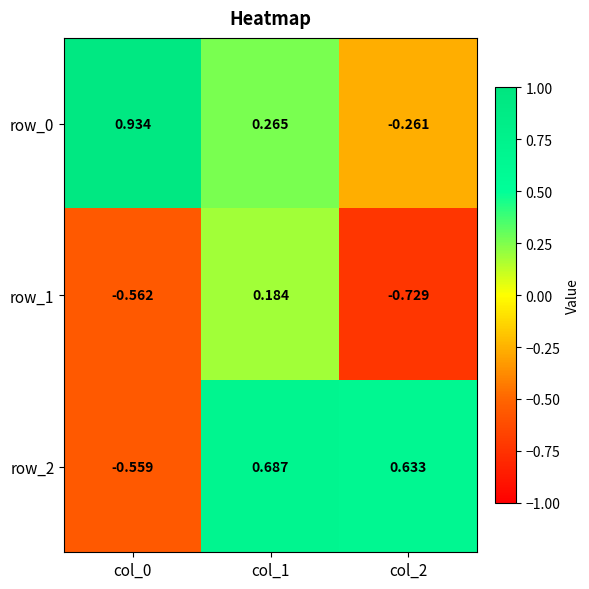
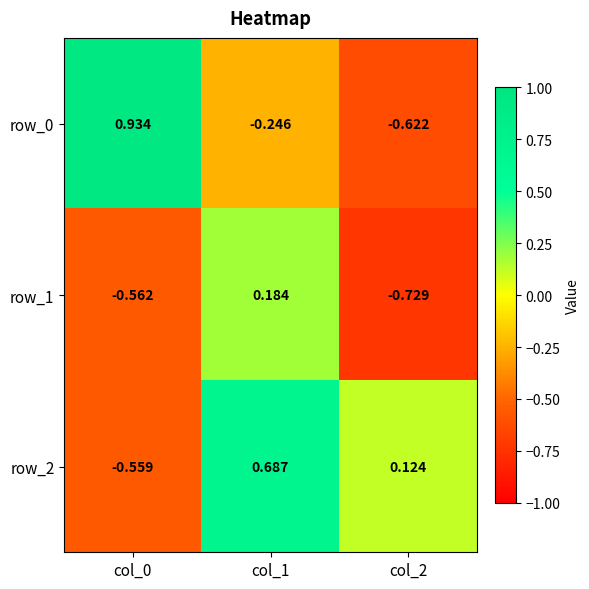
  {
    "row_0": {
      "col_0": 0.934,
-     "col_1": 0.265,
-     "col_2": -0.261
+     "col_1": -0.246,
+     "col_2": -0.622
    },
    "row_1": {
      "col_0": -0.562,
      "col_1": 0.184,
      "col_2": -0.729
    },
    "row_2": {
      "col_0": -0.559,
      "col_1": 0.687,
-     "col_2": 0.633
+     "col_2": 0.124
    }
  }
